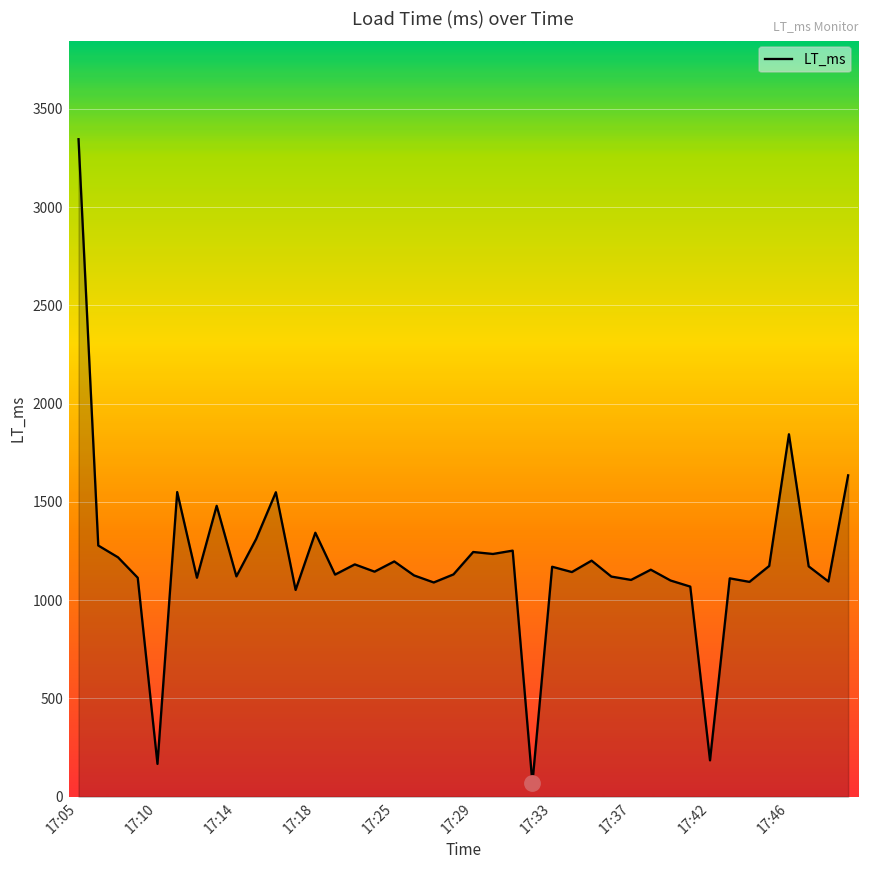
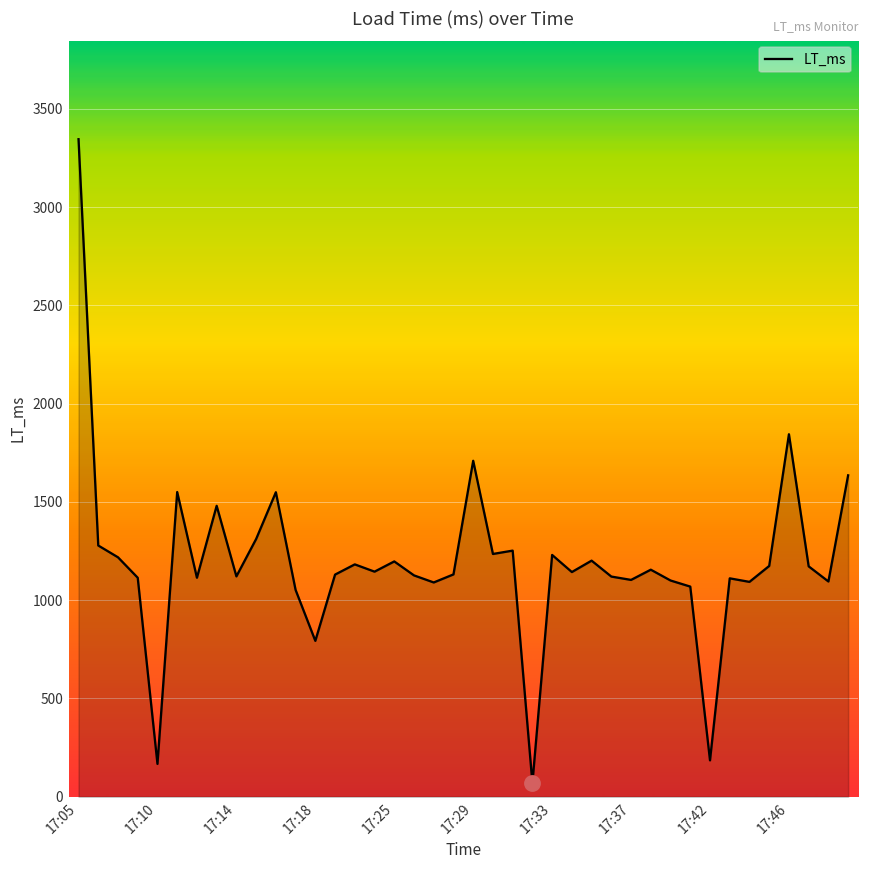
  {
    "LT_ms": {
      "17:05": 3350,
      "17:10": 170,
      "17:14": 1120,
-     "17:18": 1340,
+     "17:18": 790,
      "17:25": 1200,
-     "17:29": 1250,
-     "17:33": 1170,
+     "17:29": 1710,
+     "17:33": 1230,
      "17:37": 1100,
      "17:42": 190,
      "17:46": 1840
    }
  }
